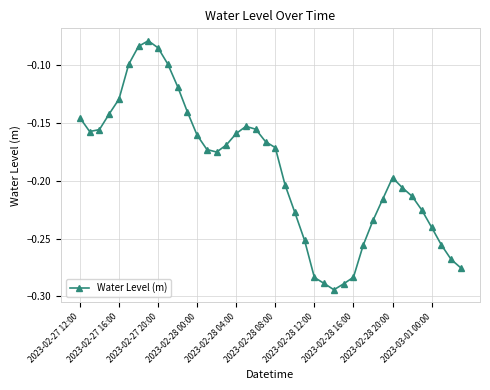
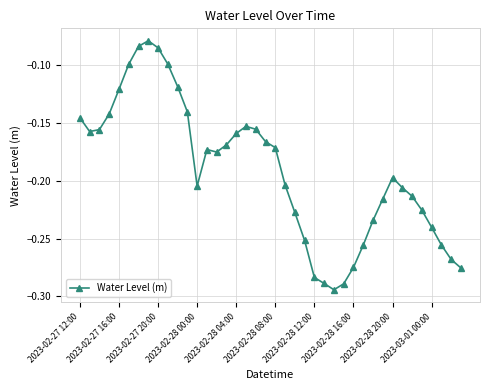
  {
    "2023-02-27 12:00": -0.145,
-   "2023-02-27 16:00": -0.129,
+   "2023-02-27 16:00": -0.121,
    "2023-02-27 20:00": -0.085,
-   "2023-02-28 00:00": -0.160,
+   "2023-02-28 00:00": -0.205,
    "2023-02-28 04:00": -0.159,
    "2023-02-28 08:00": -0.171,
    "2023-02-28 12:00": -0.284,
-   "2023-02-28 16:00": -0.284,
+   "2023-02-28 16:00": -0.275,
    "2023-02-28 20:00": -0.197,
    "2023-03-01 00:00": -0.240
  }
